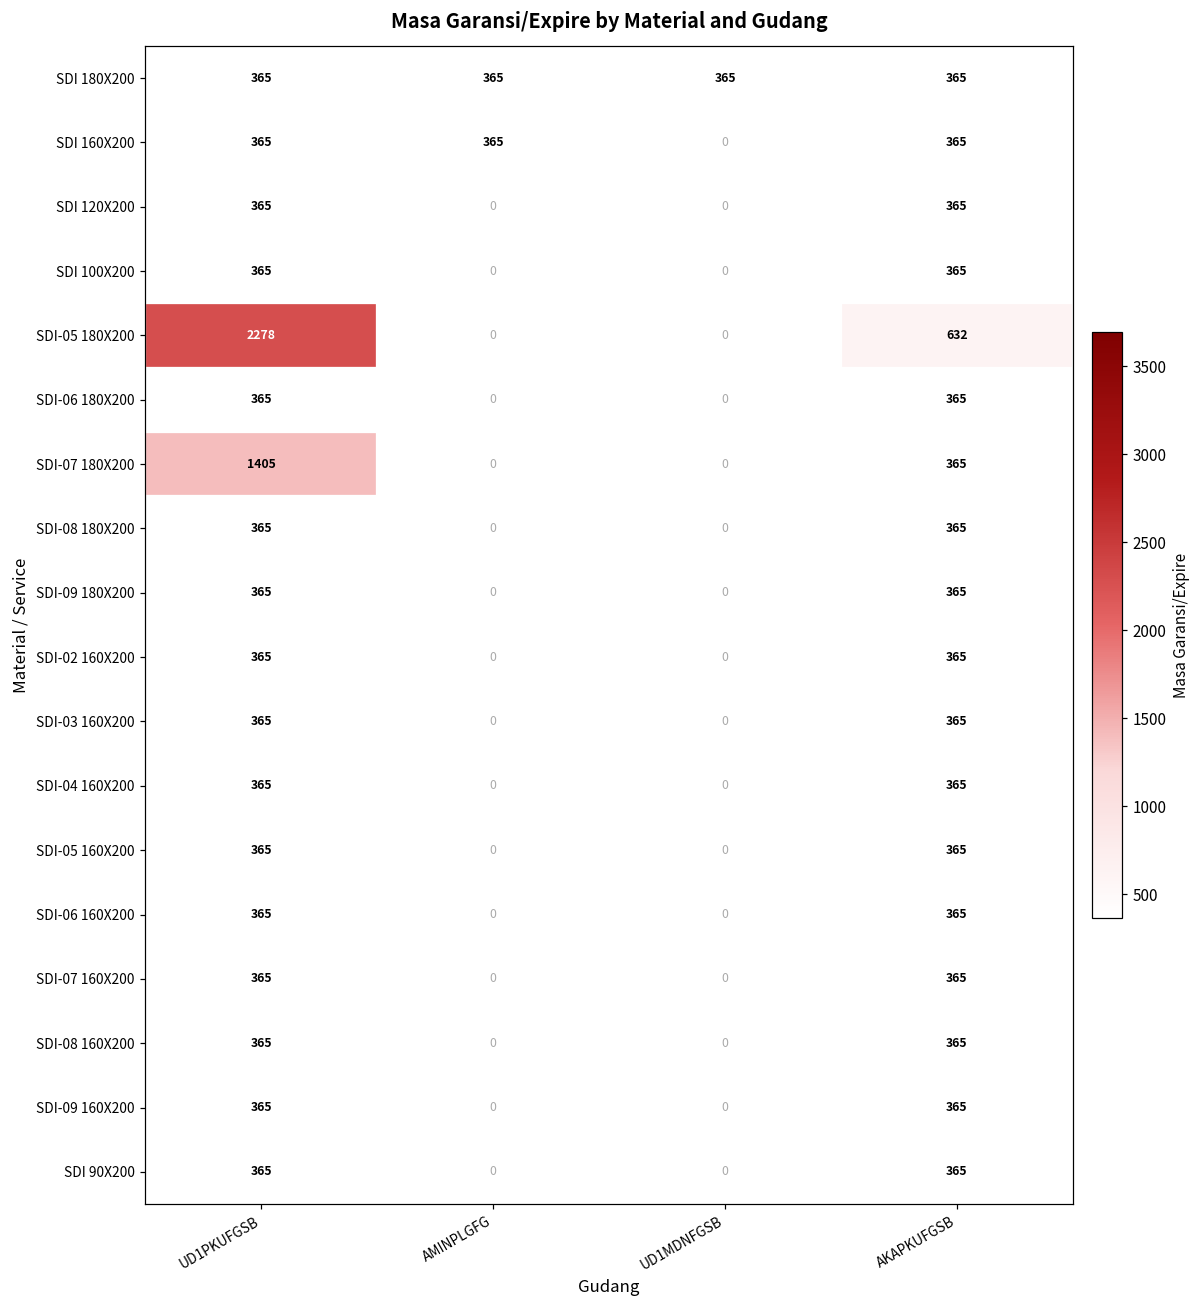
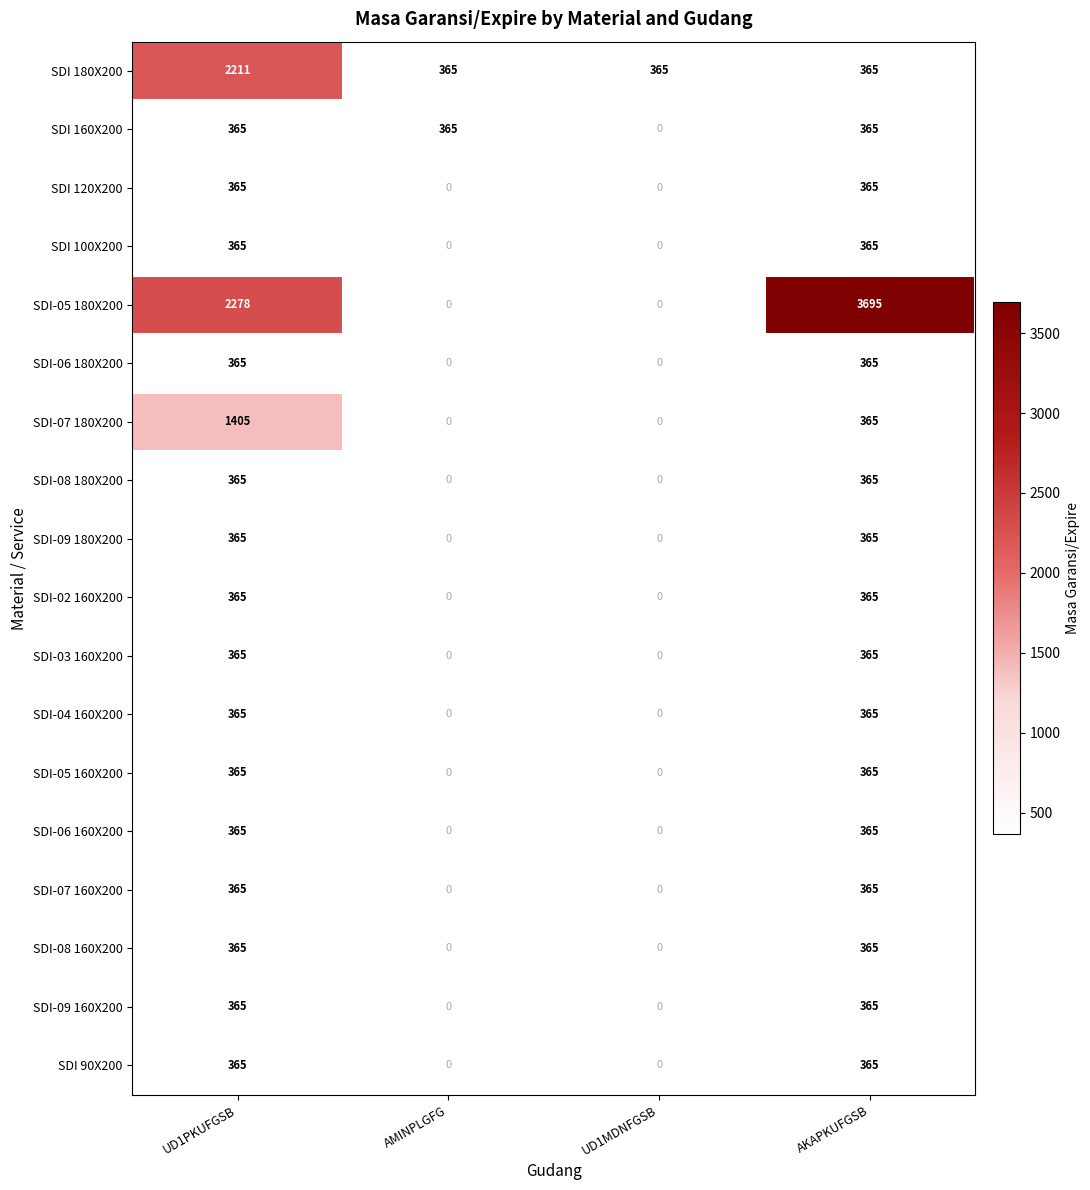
  {
    "SDI 180X200": {
-     "UD1PKUFGSB": 365,
+     "UD1PKUFGSB": 2211,
      "AMINPLGFG": 365,
      "UD1MDNFGSB": 365,
      "AKAPKUFGSB": 365
    },
    "SDI 160X200": {
      "UD1PKUFGSB": 365,
      "AMINPLGFG": 365,
      "AKAPKUFGSB": 365
    },
    "SDI 120X200": {
      "UD1PKUFGSB": 365,
      "AKAPKUFGSB": 365
    },
    "SDI 100X200": {
      "UD1PKUFGSB": 365,
      "AKAPKUFGSB": 365
    },
    "SDI-05 180X200": {
      "UD1PKUFGSB": 2278,
-     "AKAPKUFGSB": 632
+     "AKAPKUFGSB": 3695
    },
    "SDI-06 180X200": {
      "UD1PKUFGSB": 365,
      "AKAPKUFGSB": 365
    },
    "SDI-07 180X200": {
      "UD1PKUFGSB": 1405,
      "AKAPKUFGSB": 365
    },
    "SDI-08 180X200": {
      "UD1PKUFGSB": 365,
      "AKAPKUFGSB": 365
    },
    "SDI-09 180X200": {
      "UD1PKUFGSB": 365,
      "AKAPKUFGSB": 365
    },
    "SDI-02 160X200": {
      "UD1PKUFGSB": 365,
      "AKAPKUFGSB": 365
    },
    "SDI-03 160X200": {
      "UD1PKUFGSB": 365,
      "AKAPKUFGSB": 365
    },
    "SDI-04 160X200": {
      "UD1PKUFGSB": 365,
      "AKAPKUFGSB": 365
    },
    "SDI-05 160X200": {
      "UD1PKUFGSB": 365,
      "AKAPKUFGSB": 365
    },
    "SDI-06 160X200": {
      "UD1PKUFGSB": 365,
      "AKAPKUFGSB": 365
    },
    "SDI-07 160X200": {
      "UD1PKUFGSB": 365,
      "AKAPKUFGSB": 365
    },
    "SDI-08 160X200": {
      "UD1PKUFGSB": 365,
      "AKAPKUFGSB": 365
    },
    "SDI-09 160X200": {
      "UD1PKUFGSB": 365,
      "AKAPKUFGSB": 365
    },
    "SDI 90X200": {
      "UD1PKUFGSB": 365,
      "AKAPKUFGSB": 365
    }
  }
